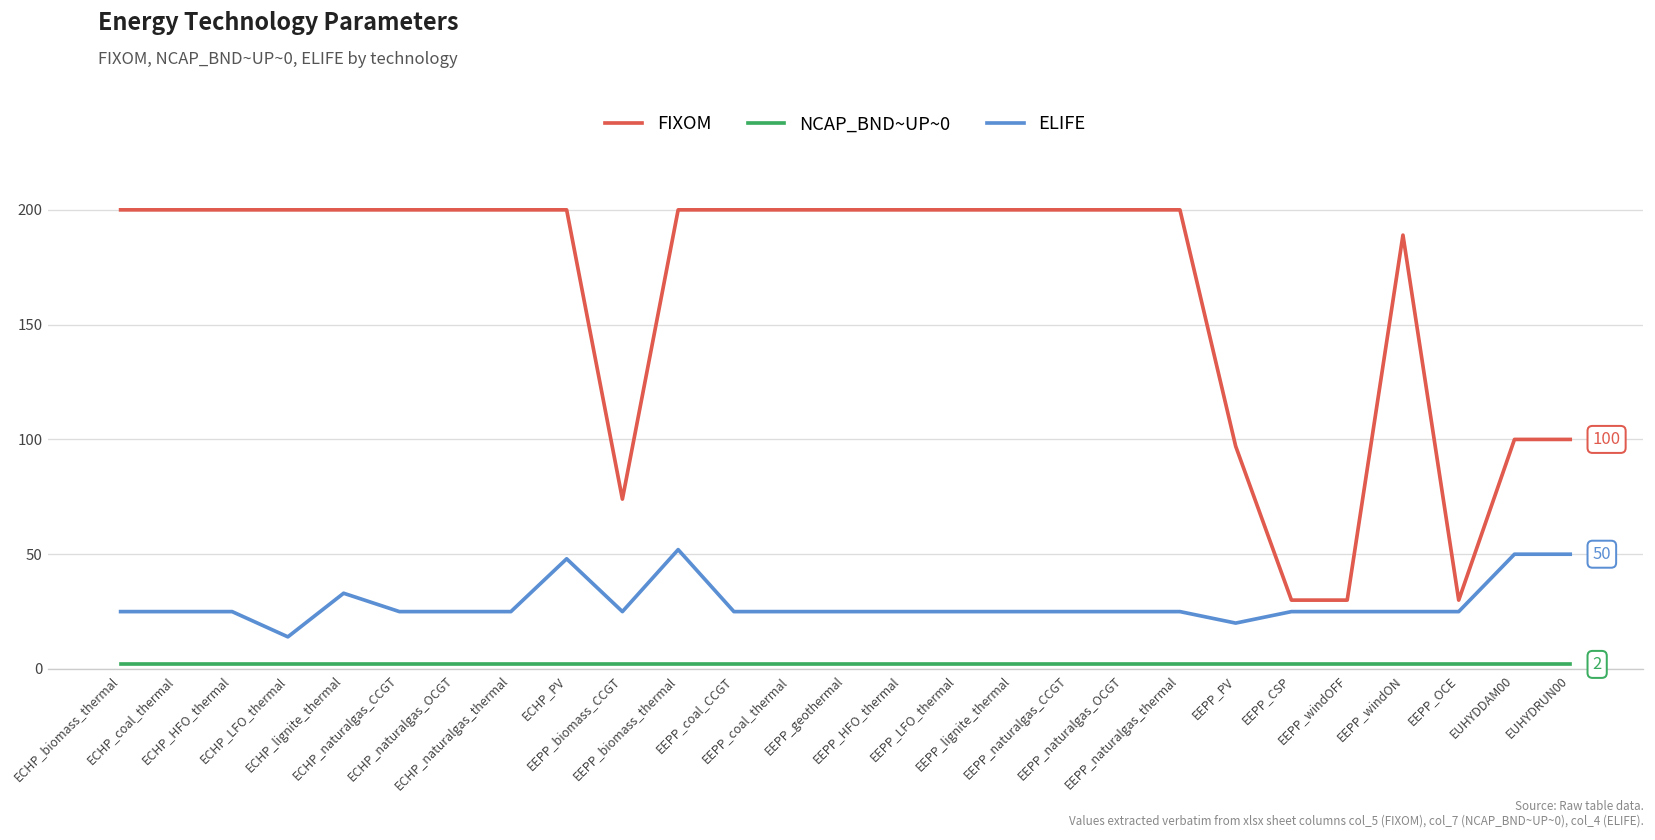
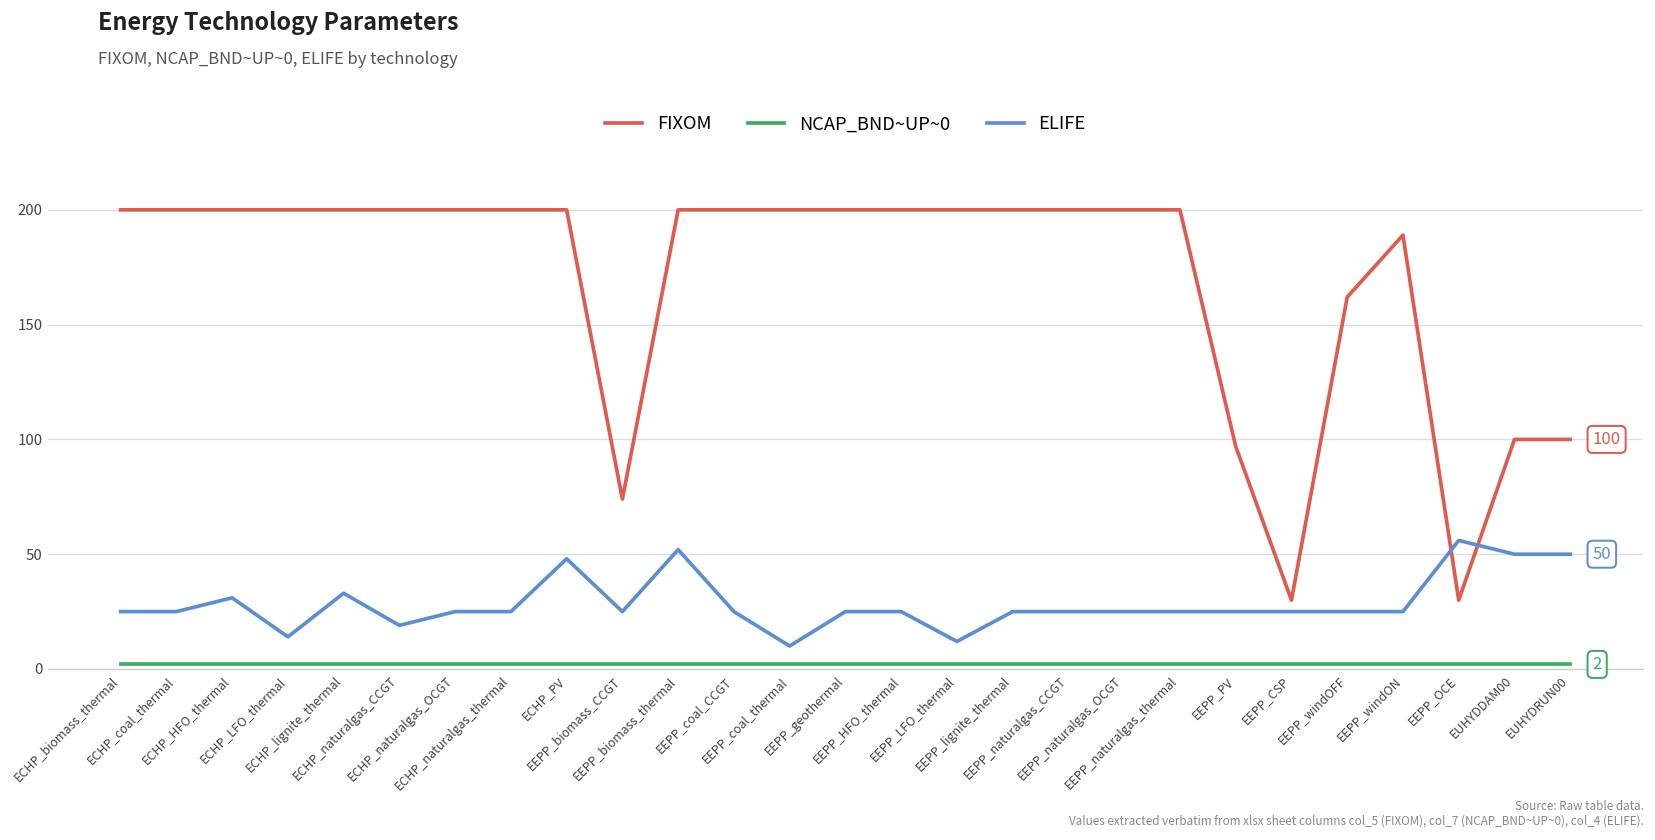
  {
    "FIXOM": {
      "ECHP_biomass_thermal": 200,
      "ECHP_coal_thermal": 200,
      "ECHP_HFO_thermal": 200,
      "ECHP_LFO_thermal": 200,
      "ECHP_lignite_thermal": 200,
      "ECHP_naturalgas_CCGT": 200,
      "ECHP_naturalgas_OCGT": 200,
      "ECHP_naturalgas_thermal": 200,
      "ECHP_PV": 200,
      "EEPP_biomass_CCGT": 74,
      "EEPP_biomass_thermal": 200,
      "EEPP_coal_CCGT": 200,
      "EEPP_coal_thermal": 200,
      "EEPP_geothermal": 200,
      "EEPP_HFO_thermal": 200,
      "EEPP_LFO_thermal": 200,
      "EEPP_lignite_thermal": 200,
      "EEPP_naturalgas_CCGT": 200,
      "EEPP_naturalgas_OCGT": 200,
      "EEPP_naturalgas_thermal": 200,
      "EEPP_PV": 97,
      "EEPP_CSP": 30,
-     "EEPP_windOFF": 30,
+     "EEPP_windOFF": 162,
      "EEPP_windON": 189,
      "EEPP_OCE": 30,
      "EUHYDDAM00": 100
    },
    "NCAP_BND~UP~0": {
      "ECHP_biomass_thermal": 2,
      "ECHP_coal_thermal": 2,
      "ECHP_HFO_thermal": 2,
      "ECHP_LFO_thermal": 2,
      "ECHP_lignite_thermal": 2,
      "ECHP_naturalgas_CCGT": 2,
      "ECHP_naturalgas_OCGT": 2,
      "ECHP_naturalgas_thermal": 2,
      "ECHP_PV": 2,
      "EEPP_biomass_CCGT": 2,
      "EEPP_biomass_thermal": 2,
      "EEPP_coal_CCGT": 2,
      "EEPP_coal_thermal": 2,
      "EEPP_geothermal": 2,
      "EEPP_HFO_thermal": 2,
      "EEPP_LFO_thermal": 2,
      "EEPP_lignite_thermal": 2,
      "EEPP_naturalgas_CCGT": 2,
      "EEPP_naturalgas_OCGT": 2,
      "EEPP_naturalgas_thermal": 2,
      "EEPP_PV": 2,
      "EEPP_CSP": 2,
      "EEPP_windOFF": 2,
      "EEPP_windON": 2,
      "EEPP_OCE": 2,
      "EUHYDDAM00": 2
    },
    "ELIFE": {
      "ECHP_biomass_thermal": 25,
      "ECHP_coal_thermal": 25,
-     "ECHP_HFO_thermal": 25,
+     "ECHP_HFO_thermal": 31,
      "ECHP_LFO_thermal": 14,
      "ECHP_lignite_thermal": 33,
-     "ECHP_naturalgas_CCGT": 25,
+     "ECHP_naturalgas_CCGT": 19,
      "ECHP_naturalgas_OCGT": 25,
      "ECHP_naturalgas_thermal": 25,
      "ECHP_PV": 48,
      "EEPP_biomass_CCGT": 25,
      "EEPP_biomass_thermal": 52,
      "EEPP_coal_CCGT": 25,
-     "EEPP_coal_thermal": 25,
+     "EEPP_coal_thermal": 10,
      "EEPP_geothermal": 25,
      "EEPP_HFO_thermal": 25,
-     "EEPP_LFO_thermal": 25,
+     "EEPP_LFO_thermal": 12,
      "EEPP_lignite_thermal": 25,
      "EEPP_naturalgas_CCGT": 25,
      "EEPP_naturalgas_OCGT": 25,
      "EEPP_naturalgas_thermal": 25,
-     "EEPP_PV": 20,
+     "EEPP_PV": 25,
      "EEPP_CSP": 25,
      "EEPP_windOFF": 25,
      "EEPP_windON": 25,
-     "EEPP_OCE": 25,
+     "EEPP_OCE": 56,
      "EUHYDDAM00": 50
    }
  }
